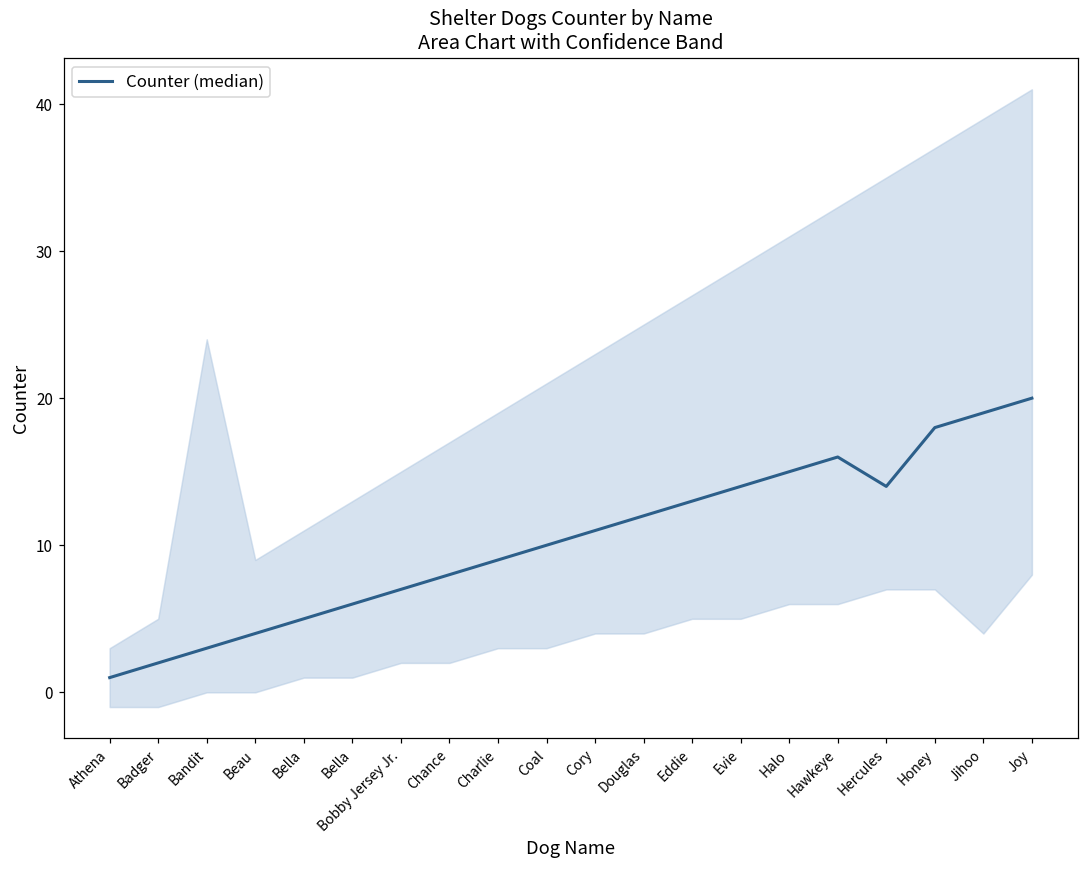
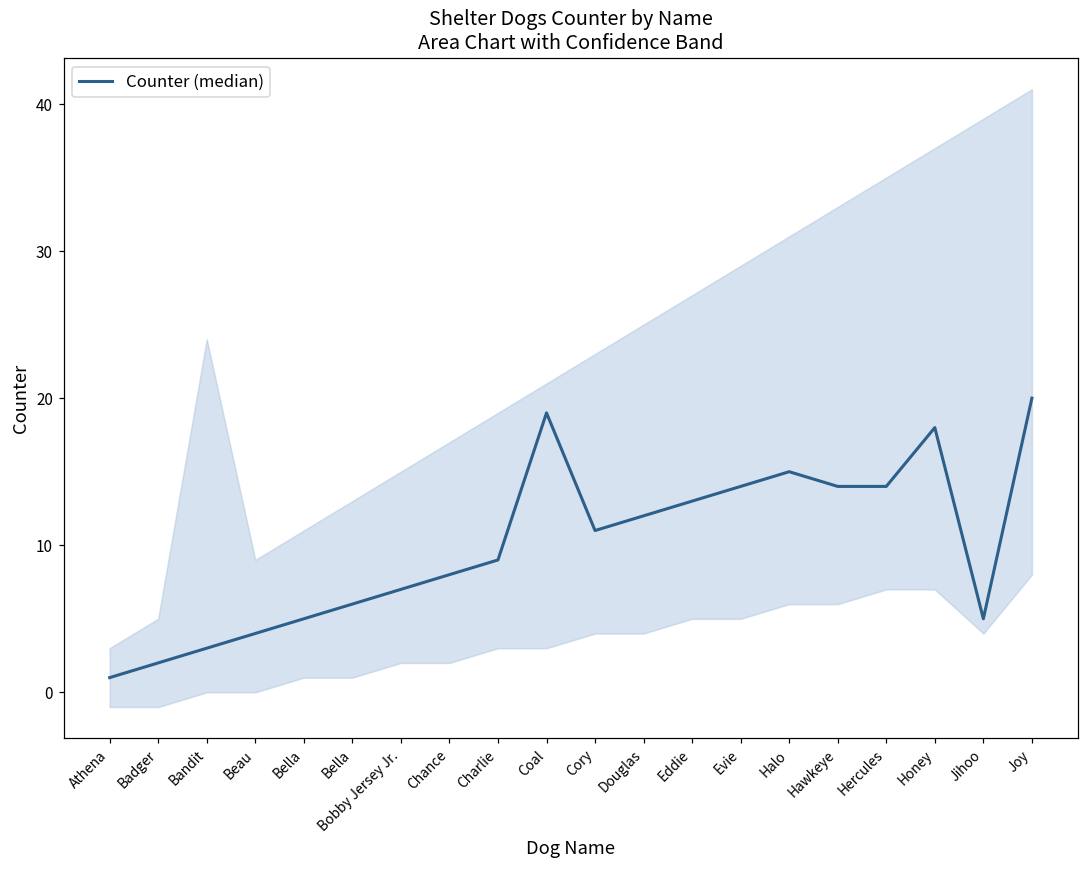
  {
    "Counter (median)": {
      "Athena": 1,
      "Badger": 2,
      "Bandit": 3,
      "Beau": 4,
      "Bobby Jersey Jr.": 7,
      "Chance": 8,
      "Charlie": 9,
-     "Coal": 10,
+     "Coal": 19,
      "Cory": 11,
      "Douglas": 12,
      "Eddie": 13,
      "Evie": 14,
      "Halo": 15,
-     "Hawkeye": 16,
+     "Hawkeye": 14,
      "Hercules": 14,
      "Honey": 18,
-     "Jihoo": 19,
+     "Jihoo": 5,
      "Joy": 20
    }
  }
